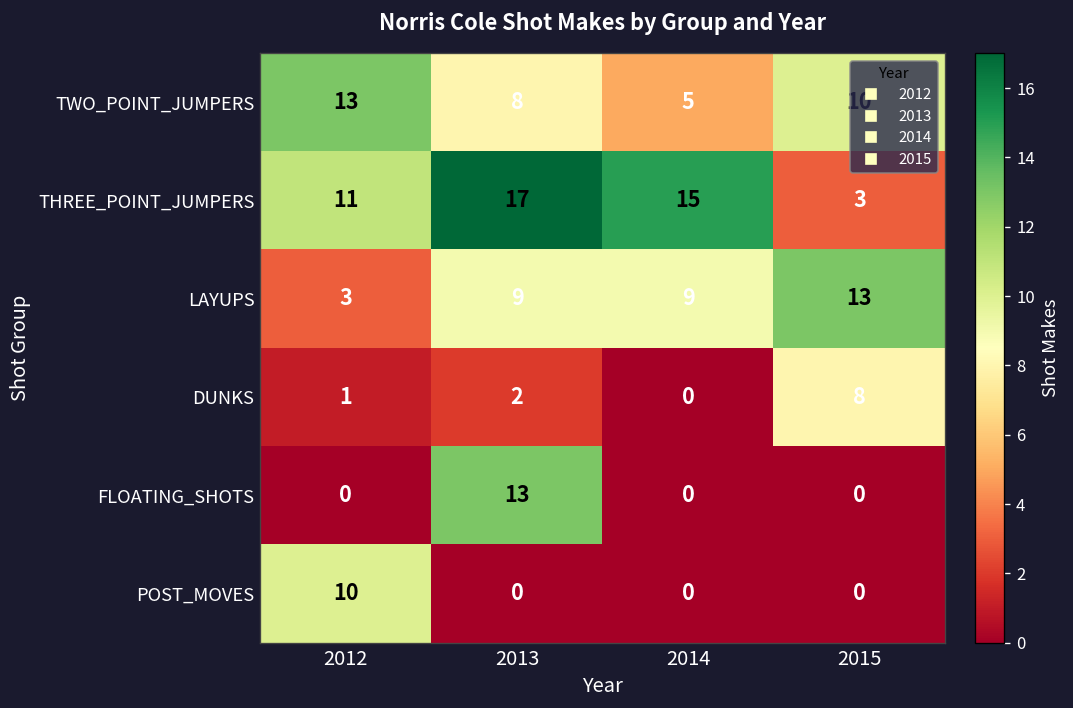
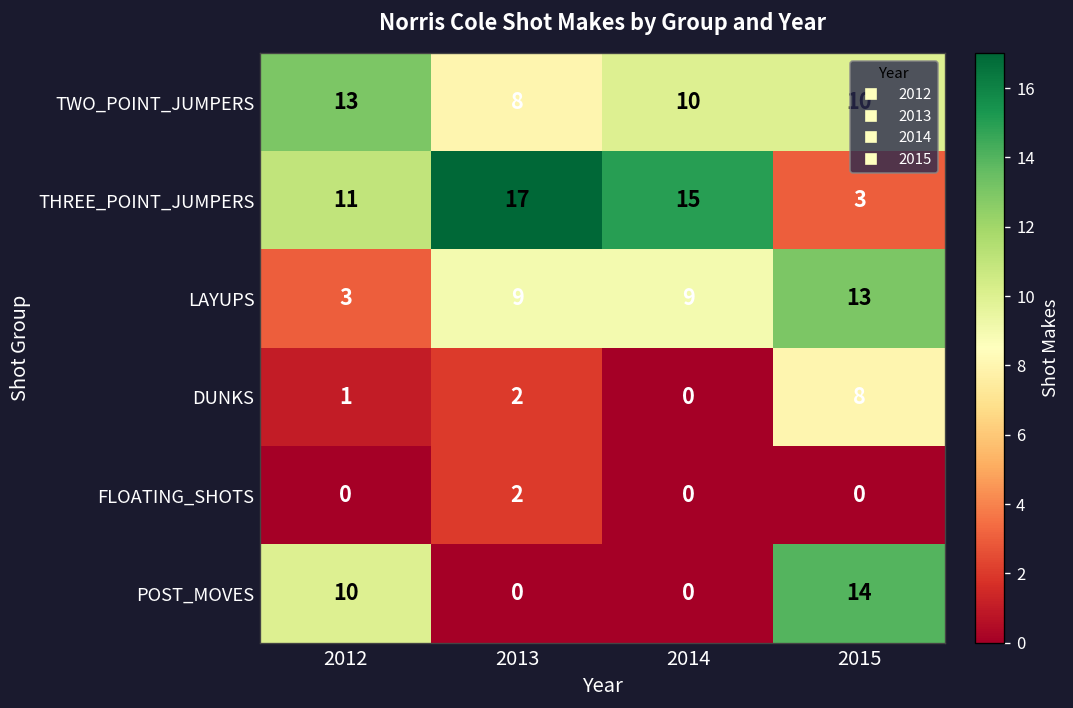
  {
    "TWO_POINT_JUMPERS": {
      "2012": 13,
      "2013": 8,
-     "2014": 5
+     "2014": 10
    },
    "THREE_POINT_JUMPERS": {
      "2012": 11,
      "2013": 17,
      "2014": 15,
      "2015": 3
    },
    "LAYUPS": {
      "2012": 3,
      "2013": 9,
      "2014": 9,
      "2015": 13
    },
    "DUNKS": {
      "2012": 1,
      "2013": 2,
      "2014": 0,
      "2015": 8
    },
    "FLOATING_SHOTS": {
      "2012": 0,
-     "2013": 13,
+     "2013": 2,
      "2014": 0,
      "2015": 0
    },
    "POST_MOVES": {
      "2012": 10,
      "2013": 0,
      "2014": 0,
-     "2015": 0
+     "2015": 14
    }
  }
